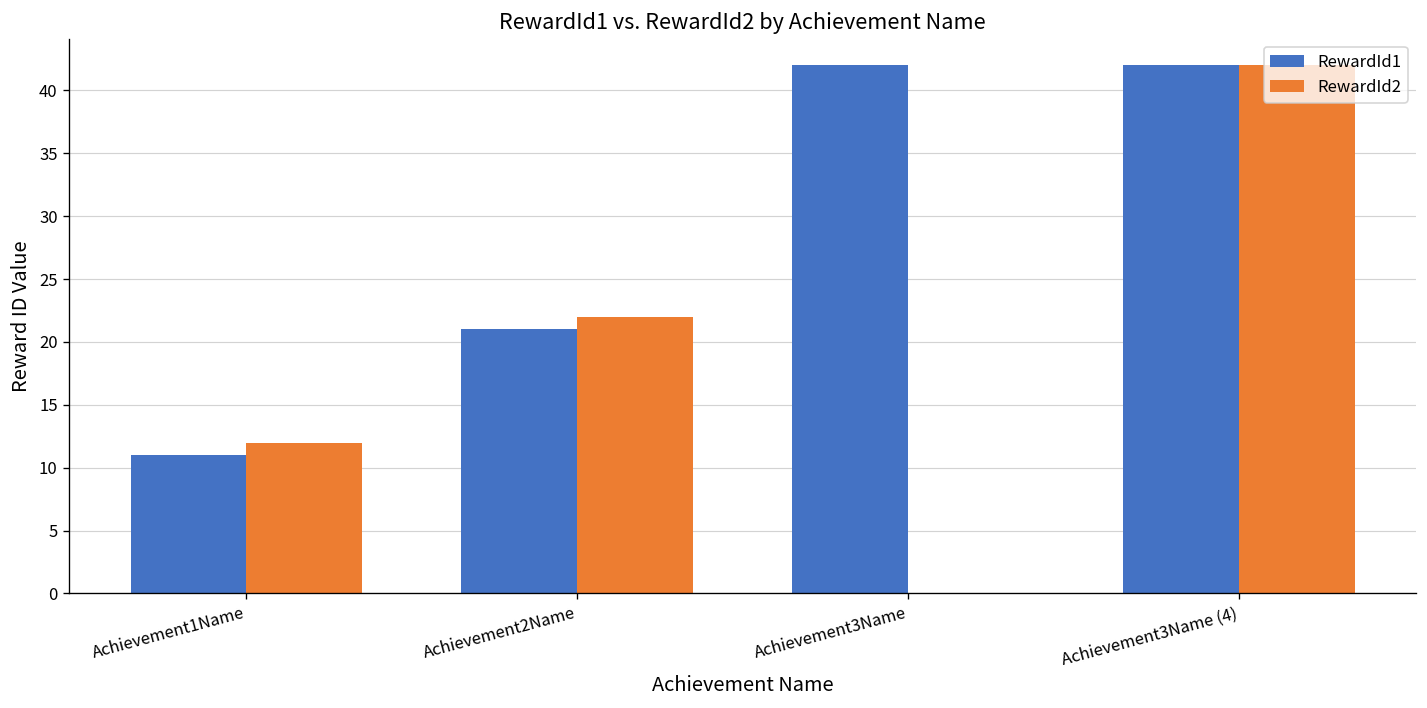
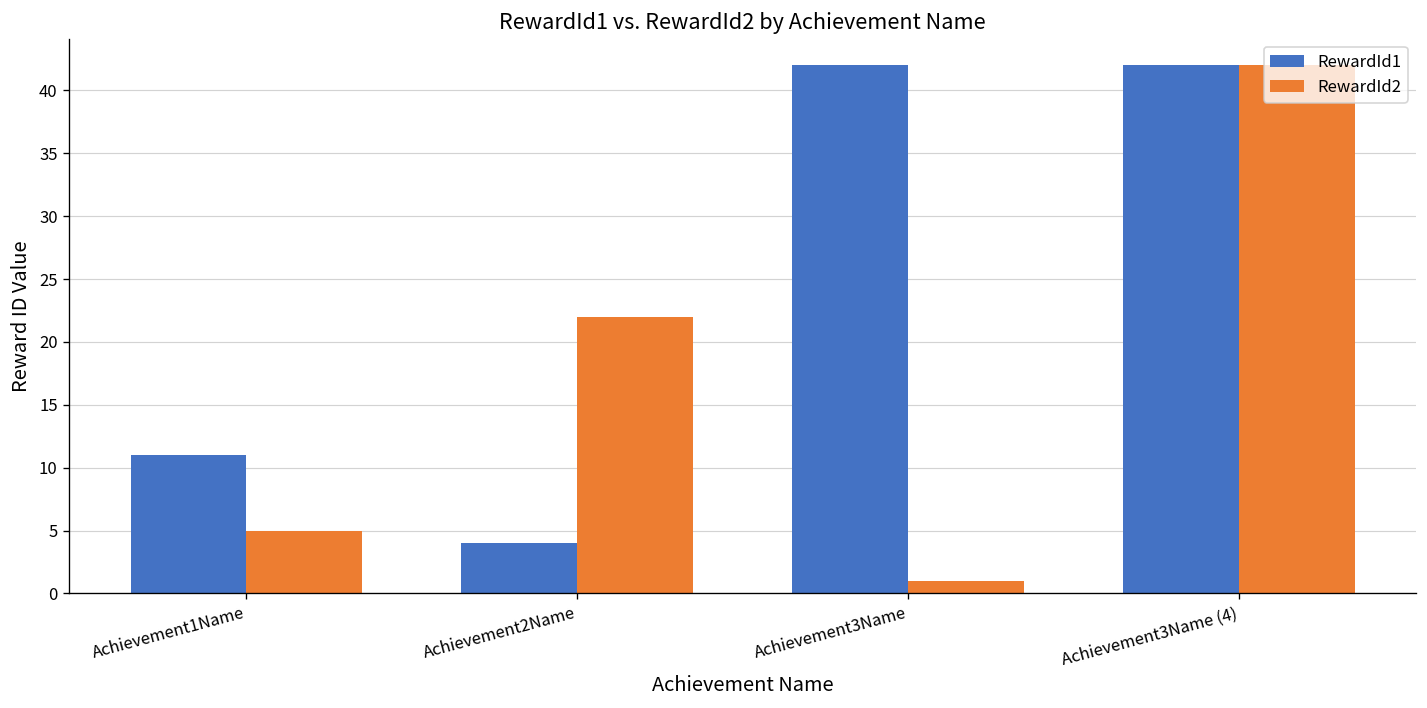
  {
    "RewardId1": {
      "Achievement1Name": 11,
-     "Achievement2Name": 21,
+     "Achievement2Name": 4,
      "Achievement3Name": 42,
      "Achievement3Name (4)": 42
    },
    "RewardId2": {
-     "Achievement1Name": 12,
+     "Achievement1Name": 5,
      "Achievement2Name": 22,
-     "Achievement3Name": 0
+     "Achievement3Name": 1
    }
  }
